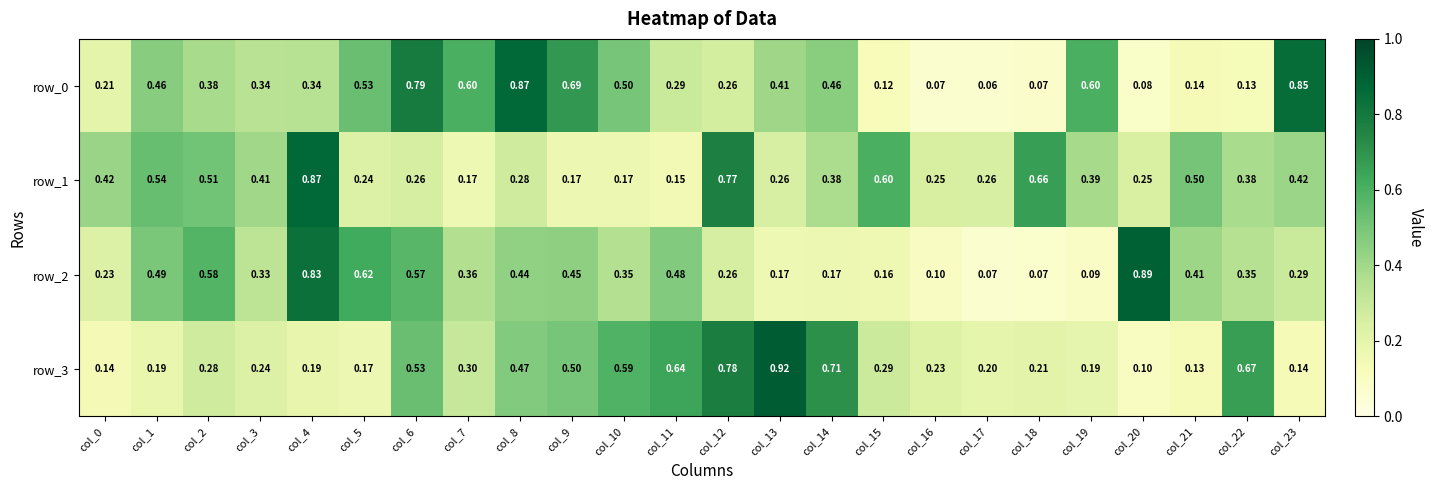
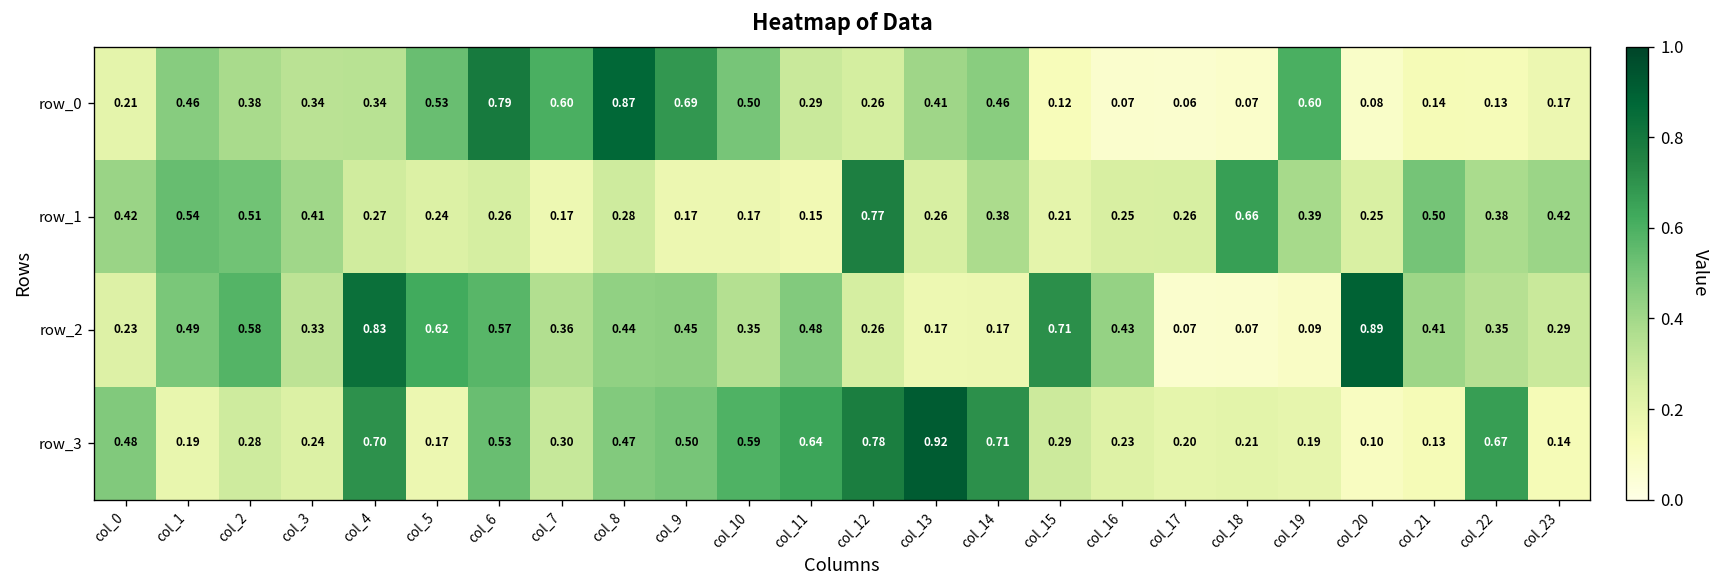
  {
    "row_0": {
      "col_0": 0.21,
      "col_1": 0.46,
      "col_2": 0.38,
      "col_3": 0.34,
      "col_4": 0.34,
      "col_5": 0.53,
      "col_6": 0.79,
      "col_7": 0.60,
      "col_8": 0.87,
      "col_9": 0.69,
      "col_10": 0.50,
      "col_11": 0.29,
      "col_12": 0.26,
      "col_13": 0.41,
      "col_14": 0.46,
      "col_15": 0.12,
      "col_16": 0.07,
      "col_17": 0.06,
      "col_18": 0.07,
      "col_19": 0.60,
      "col_20": 0.08,
      "col_21": 0.14,
      "col_22": 0.13,
-     "col_23": 0.85
+     "col_23": 0.17
    },
    "row_1": {
      "col_0": 0.42,
      "col_1": 0.54,
      "col_2": 0.51,
      "col_3": 0.41,
-     "col_4": 0.87,
+     "col_4": 0.27,
      "col_5": 0.24,
      "col_6": 0.26,
      "col_7": 0.17,
      "col_8": 0.28,
      "col_9": 0.17,
      "col_10": 0.17,
      "col_11": 0.15,
      "col_12": 0.77,
      "col_13": 0.26,
      "col_14": 0.38,
-     "col_15": 0.60,
+     "col_15": 0.21,
      "col_16": 0.25,
      "col_17": 0.26,
      "col_18": 0.66,
      "col_19": 0.39,
      "col_20": 0.25,
      "col_21": 0.50,
      "col_22": 0.38,
      "col_23": 0.42
    },
    "row_2": {
      "col_0": 0.23,
      "col_1": 0.49,
      "col_2": 0.58,
      "col_3": 0.33,
      "col_4": 0.83,
      "col_5": 0.62,
      "col_6": 0.57,
      "col_7": 0.36,
      "col_8": 0.44,
      "col_9": 0.45,
      "col_10": 0.35,
      "col_11": 0.48,
      "col_12": 0.26,
      "col_13": 0.17,
      "col_14": 0.17,
-     "col_15": 0.16,
-     "col_16": 0.10,
+     "col_15": 0.71,
+     "col_16": 0.43,
      "col_17": 0.07,
      "col_18": 0.07,
      "col_19": 0.09,
      "col_20": 0.89,
      "col_21": 0.41,
      "col_22": 0.35,
      "col_23": 0.29
    },
    "row_3": {
-     "col_0": 0.14,
+     "col_0": 0.48,
      "col_1": 0.19,
      "col_2": 0.28,
      "col_3": 0.24,
-     "col_4": 0.19,
+     "col_4": 0.70,
      "col_5": 0.17,
      "col_6": 0.53,
      "col_7": 0.30,
      "col_8": 0.47,
      "col_9": 0.50,
      "col_10": 0.59,
      "col_11": 0.64,
      "col_12": 0.78,
      "col_13": 0.92,
      "col_14": 0.71,
      "col_15": 0.29,
      "col_16": 0.23,
      "col_17": 0.20,
      "col_18": 0.21,
      "col_19": 0.19,
      "col_20": 0.10,
      "col_21": 0.13,
      "col_22": 0.67,
      "col_23": 0.14
    }
  }
